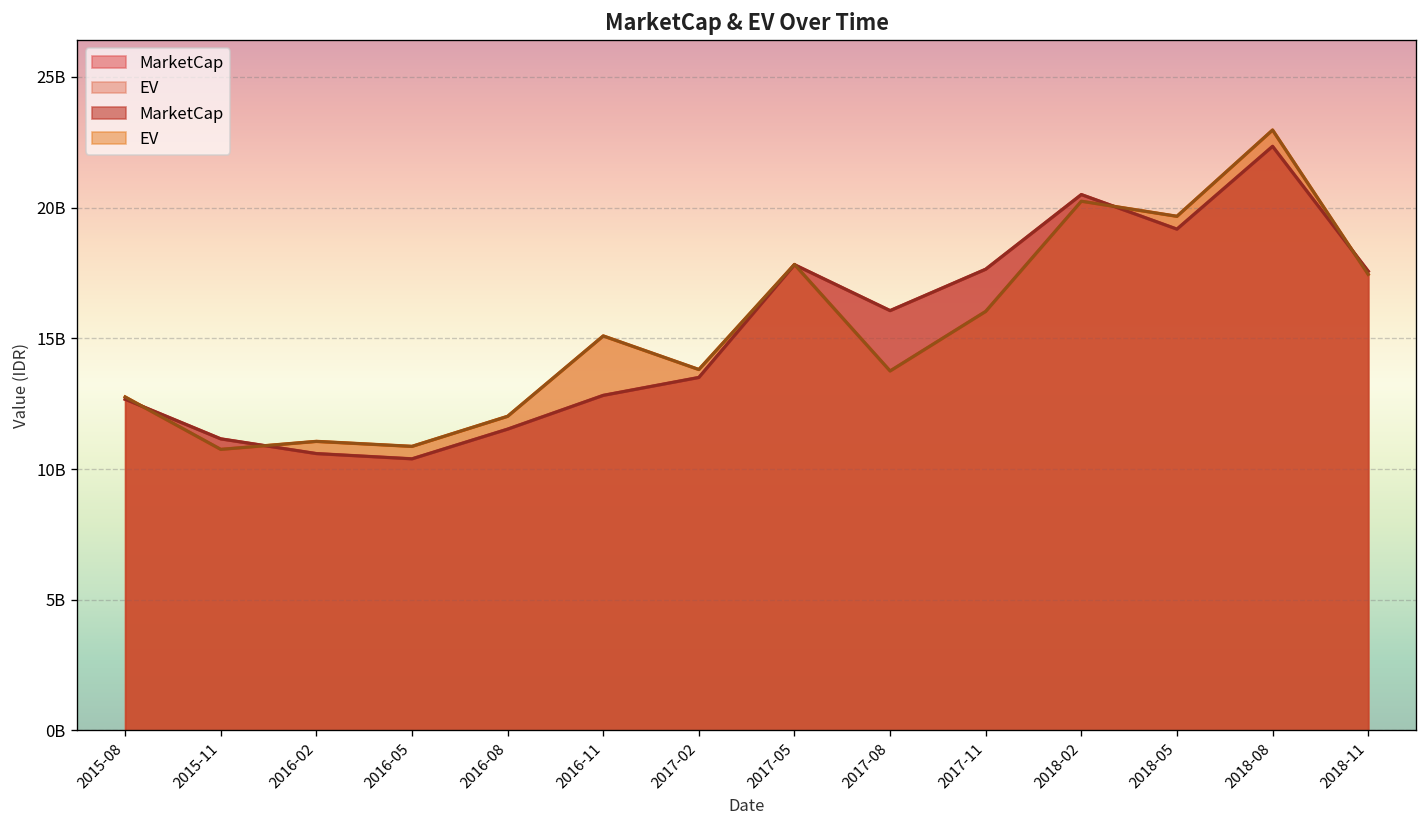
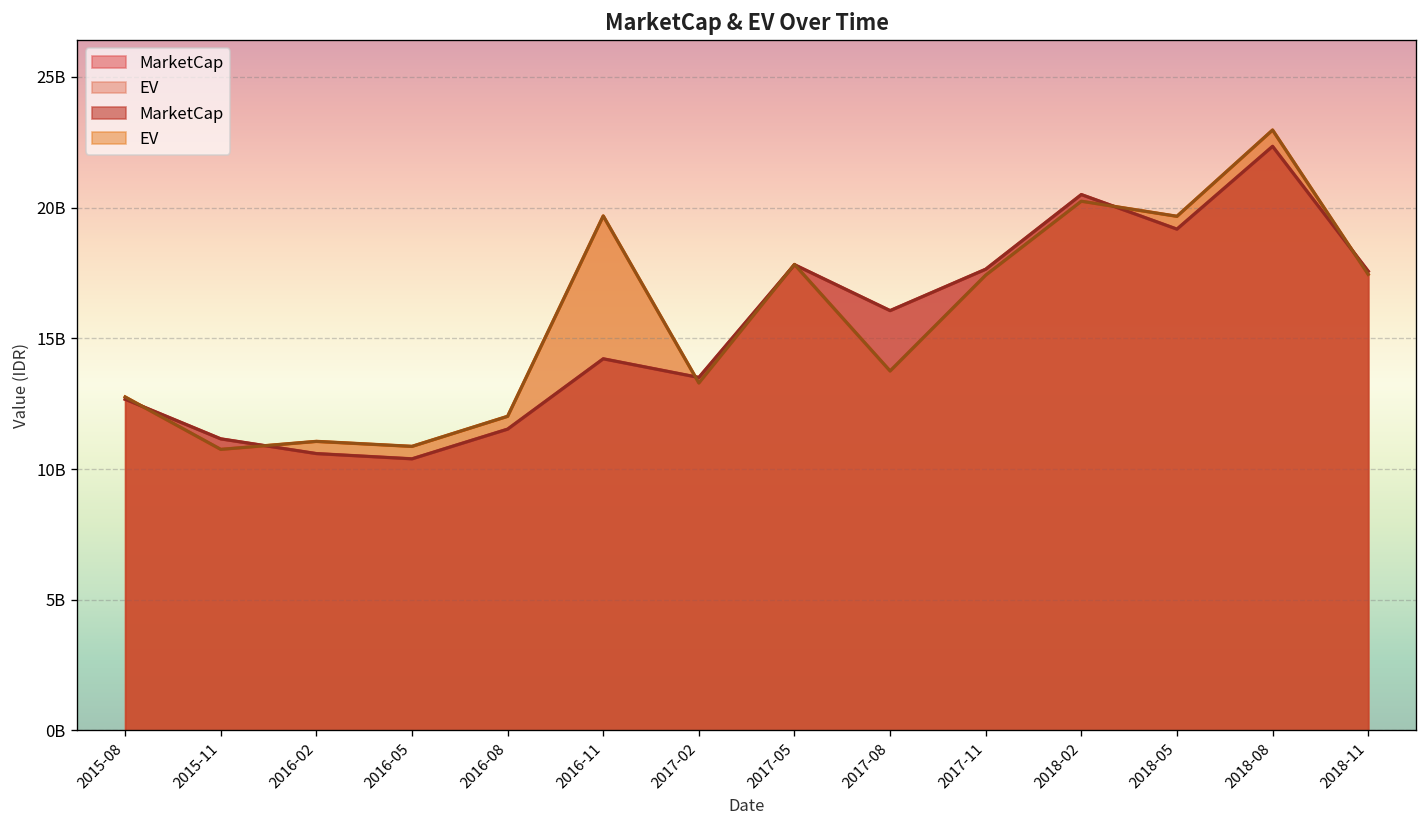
  {
    "MarketCap": {
      "2015-11": 11200000000,
      "2016-02": 10600000000,
      "2016-05": 10400000000,
      "2016-08": 11500000000,
-     "2016-11": 12800000000,
+     "2016-11": 14200000000,
      "2017-02": 13500000000,
      "2017-08": 16100000000,
      "2017-11": 17600000000,
      "2018-02": 20500000000,
      "2018-05": 19200000000,
      "2018-08": 22300000000,
      "2018-11": 17600000000
    },
    "EV": {
      "2015-11": 10800000000,
      "2016-02": 11100000000,
      "2016-05": 10900000000,
      "2016-08": 12000000000,
-     "2016-11": 15100000000,
-     "2017-02": 13800000000,
+     "2016-11": 19700000000,
+     "2017-02": 13300000000,
      "2017-08": 13800000000,
-     "2017-11": 16000000000,
+     "2017-11": 17400000000,
      "2018-02": 20200000000,
      "2018-05": 19700000000,
      "2018-08": 23000000000,
      "2018-11": 17400000000
    }
  }
